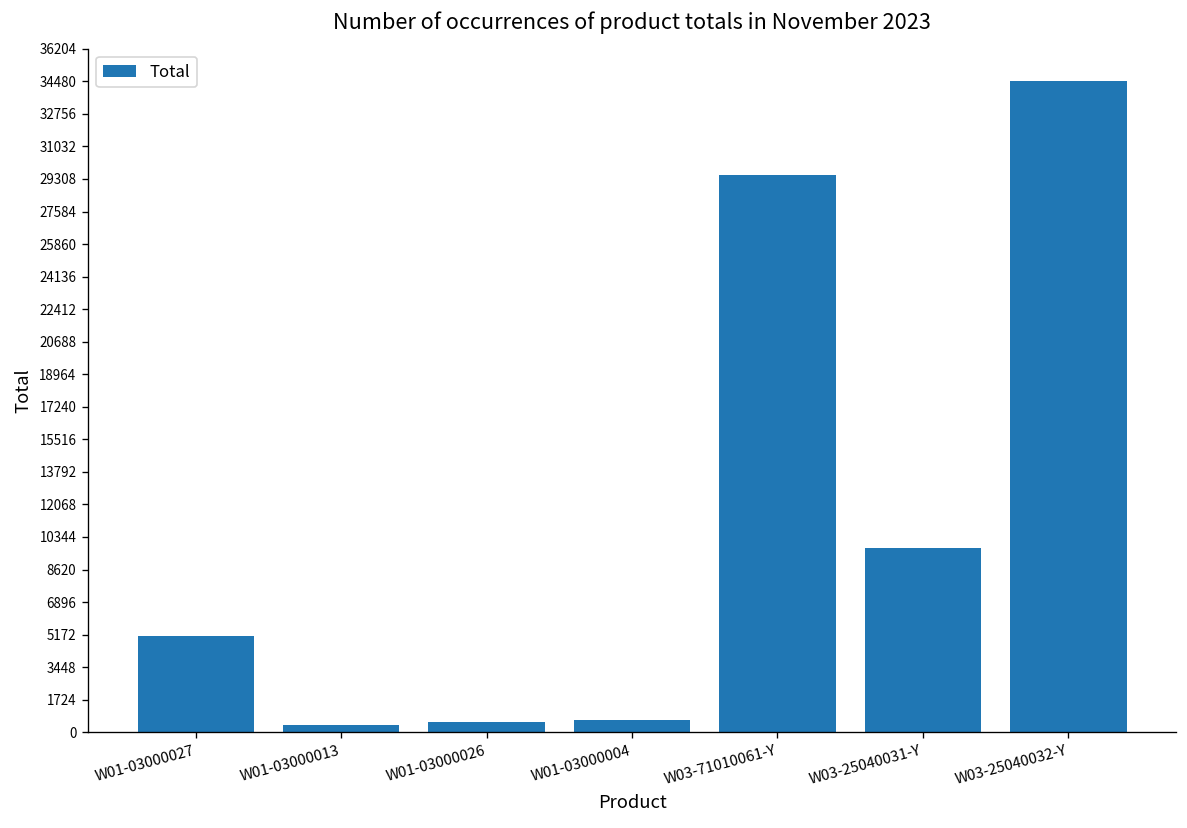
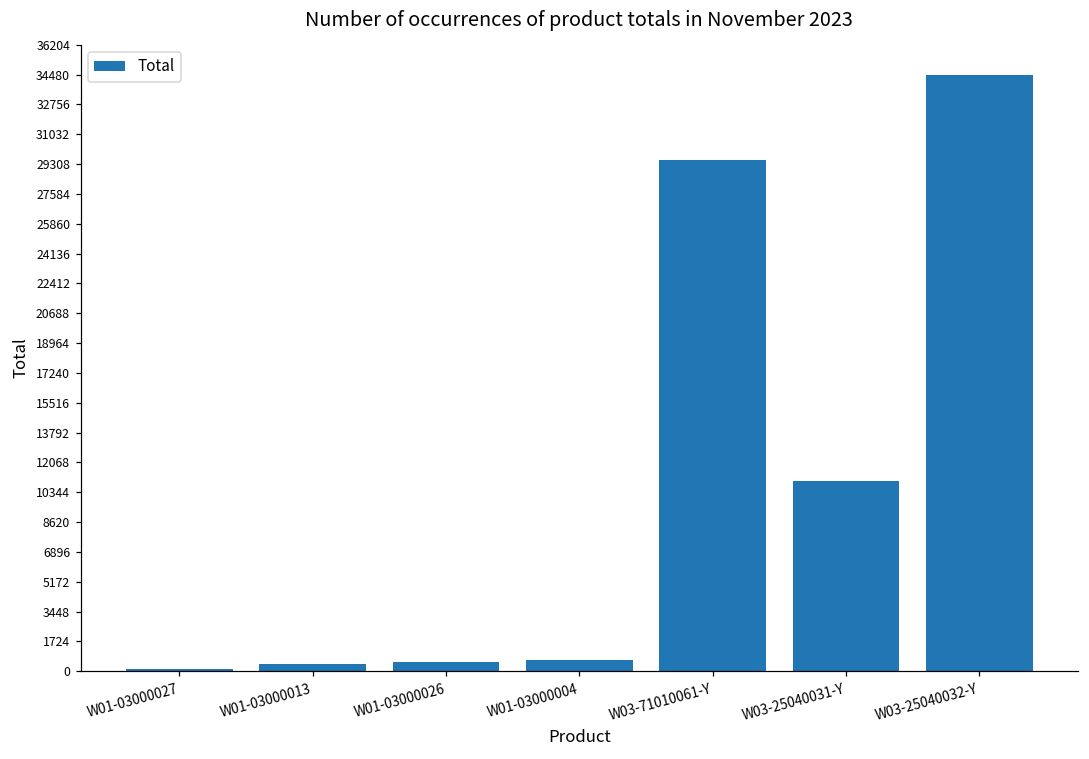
  {
-   "W01-03000027": 5100,
+   "W01-03000027": 100,
    "W01-03000013": 400,
    "W01-03000026": 600,
    "W01-03000004": 600,
    "W03-71010061-Y": 29500,
-   "W03-25040031-Y": 9800,
+   "W03-25040031-Y": 11000,
    "W03-25040032-Y": 34500
  }
